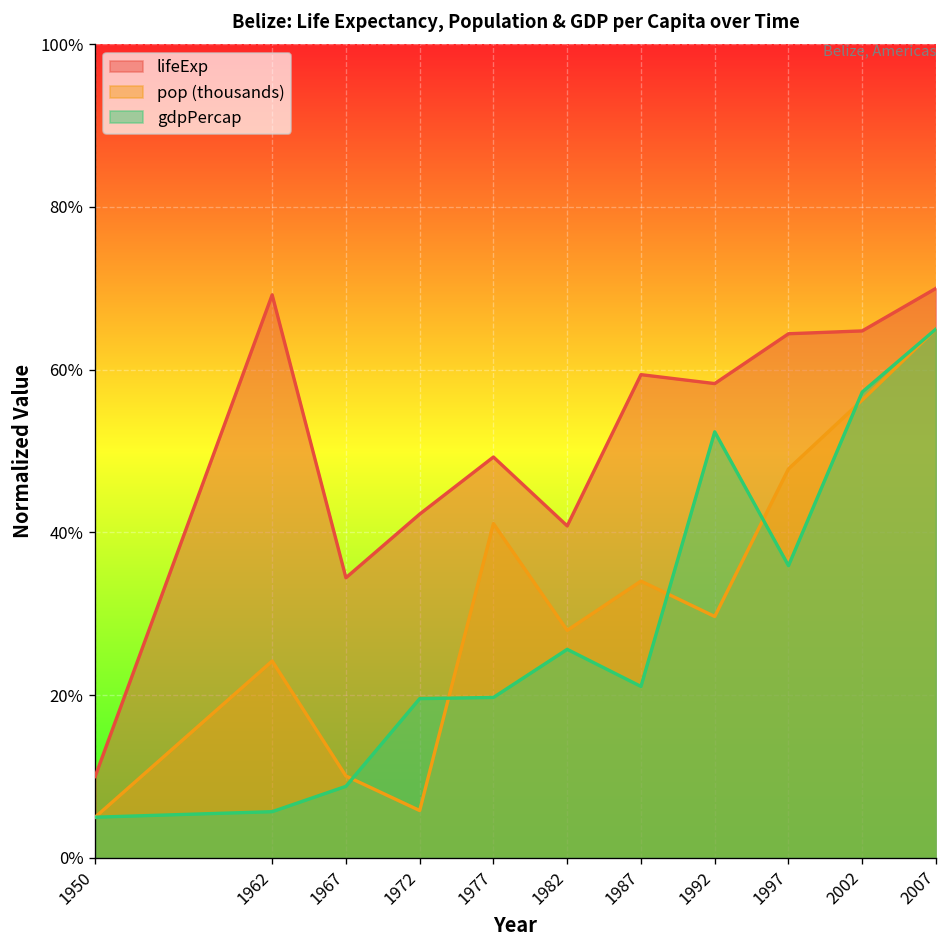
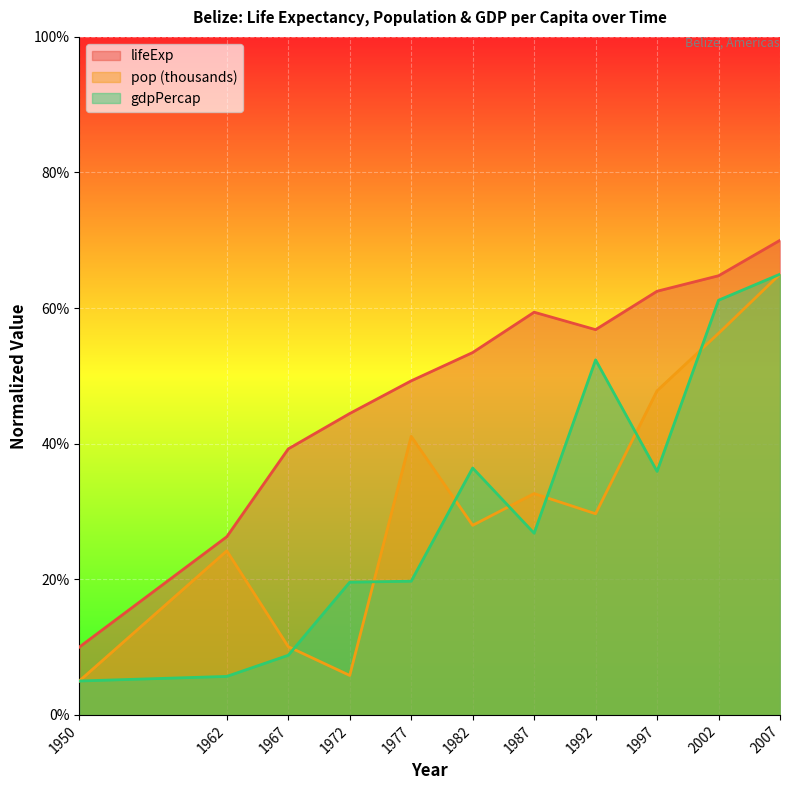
  {
    "lifeExp": {
      "1950": "10%",
-     "1962": "69%",
-     "1967": "34%",
-     "1972": "42%",
+     "1962": "26%",
+     "1967": "39%",
+     "1972": "44%",
      "1977": "49%",
-     "1982": "41%",
+     "1982": "53%",
      "1987": "59%",
-     "1992": "58%",
-     "1997": "64%",
+     "1992": "57%",
+     "1997": "62%",
      "2002": "65%",
      "2007": "70%"
    },
    "pop (thousands)": {
      "1962": "24%",
      "1967": "10%",
      "1972": "6%",
      "1977": "41%",
      "1982": "28%",
-     "1987": "34%",
+     "1987": "33%",
      "1992": "30%",
      "1997": "48%",
      "2002": "56%"
    },
    "gdpPercap": {
      "1962": "6%",
      "1967": "9%",
      "1972": "20%",
      "1977": "20%",
-     "1982": "26%",
-     "1987": "21%",
+     "1982": "36%",
+     "1987": "27%",
      "1992": "52%",
      "1997": "36%",
-     "2002": "57%"
+     "2002": "61%"
    }
  }
